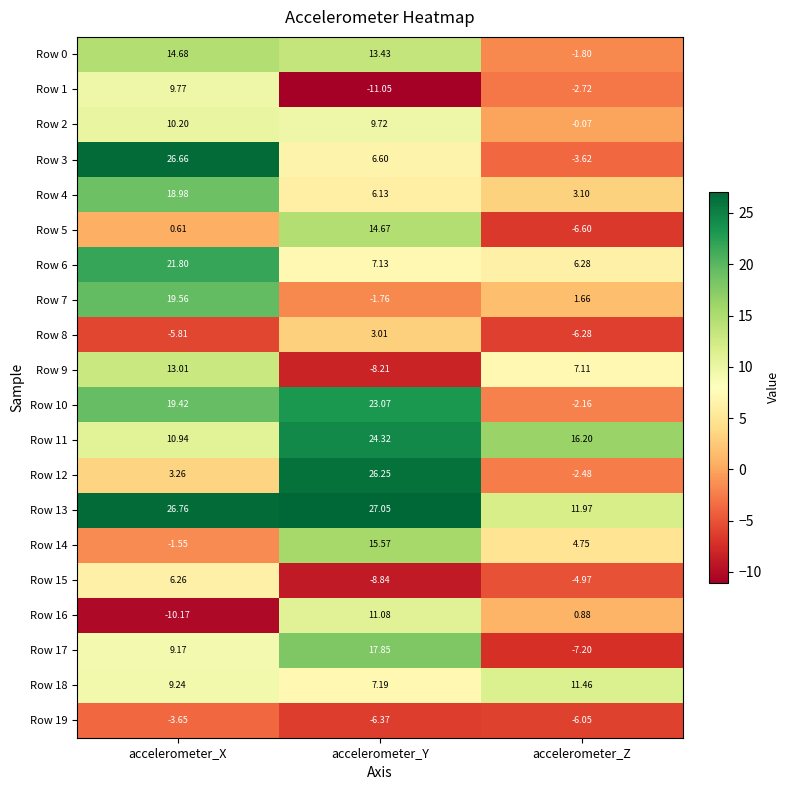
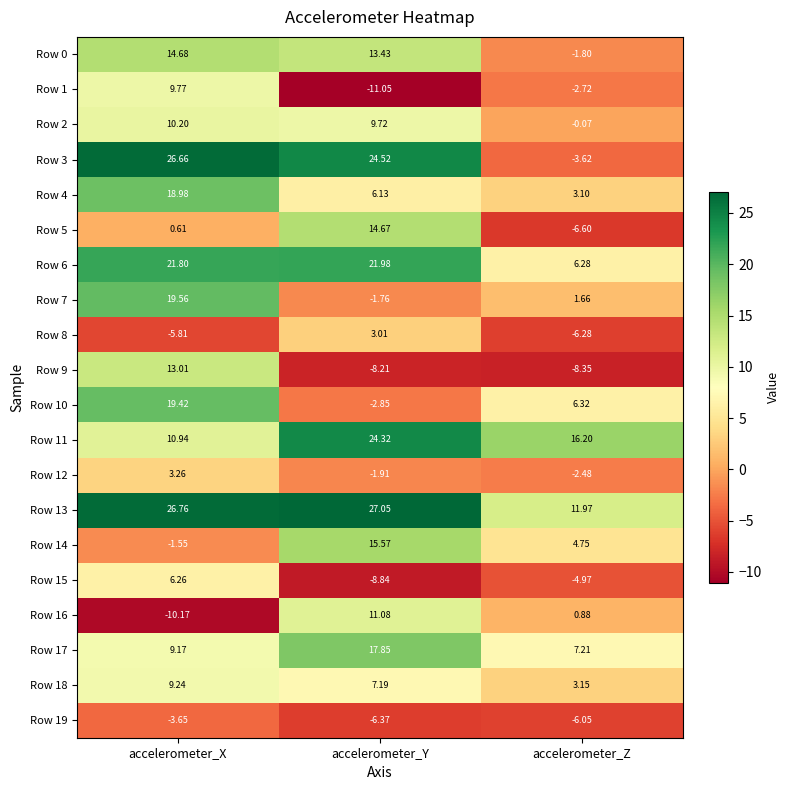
  {
    "Row 0": {
      "accelerometer_X": 14.68,
      "accelerometer_Y": 13.43,
      "accelerometer_Z": -1.80
    },
    "Row 1": {
      "accelerometer_X": 9.77,
      "accelerometer_Y": -11.05,
      "accelerometer_Z": -2.72
    },
    "Row 2": {
      "accelerometer_X": 10.20,
      "accelerometer_Y": 9.72,
      "accelerometer_Z": -0.07
    },
    "Row 3": {
      "accelerometer_X": 26.66,
-     "accelerometer_Y": 6.60,
+     "accelerometer_Y": 24.52,
      "accelerometer_Z": -3.62
    },
    "Row 4": {
      "accelerometer_X": 18.98,
      "accelerometer_Y": 6.13,
      "accelerometer_Z": 3.10
    },
    "Row 5": {
      "accelerometer_X": 0.61,
      "accelerometer_Y": 14.67,
      "accelerometer_Z": -6.60
    },
    "Row 6": {
      "accelerometer_X": 21.80,
-     "accelerometer_Y": 7.13,
+     "accelerometer_Y": 21.98,
      "accelerometer_Z": 6.28
    },
    "Row 7": {
      "accelerometer_X": 19.56,
      "accelerometer_Y": -1.76,
      "accelerometer_Z": 1.66
    },
    "Row 8": {
      "accelerometer_X": -5.81,
      "accelerometer_Y": 3.01,
      "accelerometer_Z": -6.28
    },
    "Row 9": {
      "accelerometer_X": 13.01,
      "accelerometer_Y": -8.21,
-     "accelerometer_Z": 7.11
+     "accelerometer_Z": -8.35
    },
    "Row 10": {
      "accelerometer_X": 19.42,
-     "accelerometer_Y": 23.07,
-     "accelerometer_Z": -2.16
+     "accelerometer_Y": -2.85,
+     "accelerometer_Z": 6.32
    },
    "Row 11": {
      "accelerometer_X": 10.94,
      "accelerometer_Y": 24.32,
      "accelerometer_Z": 16.20
    },
    "Row 12": {
      "accelerometer_X": 3.26,
-     "accelerometer_Y": 26.25,
+     "accelerometer_Y": -1.91,
      "accelerometer_Z": -2.48
    },
    "Row 13": {
      "accelerometer_X": 26.76,
      "accelerometer_Y": 27.05,
      "accelerometer_Z": 11.97
    },
    "Row 14": {
      "accelerometer_X": -1.55,
      "accelerometer_Y": 15.57,
      "accelerometer_Z": 4.75
    },
    "Row 15": {
      "accelerometer_X": 6.26,
      "accelerometer_Y": -8.84,
      "accelerometer_Z": -4.97
    },
    "Row 16": {
      "accelerometer_X": -10.17,
      "accelerometer_Y": 11.08,
      "accelerometer_Z": 0.88
    },
    "Row 17": {
      "accelerometer_X": 9.17,
      "accelerometer_Y": 17.85,
-     "accelerometer_Z": -7.20
+     "accelerometer_Z": 7.21
    },
    "Row 18": {
      "accelerometer_X": 9.24,
      "accelerometer_Y": 7.19,
-     "accelerometer_Z": 11.46
+     "accelerometer_Z": 3.15
    },
    "Row 19": {
      "accelerometer_X": -3.65,
      "accelerometer_Y": -6.37,
      "accelerometer_Z": -6.05
    }
  }
